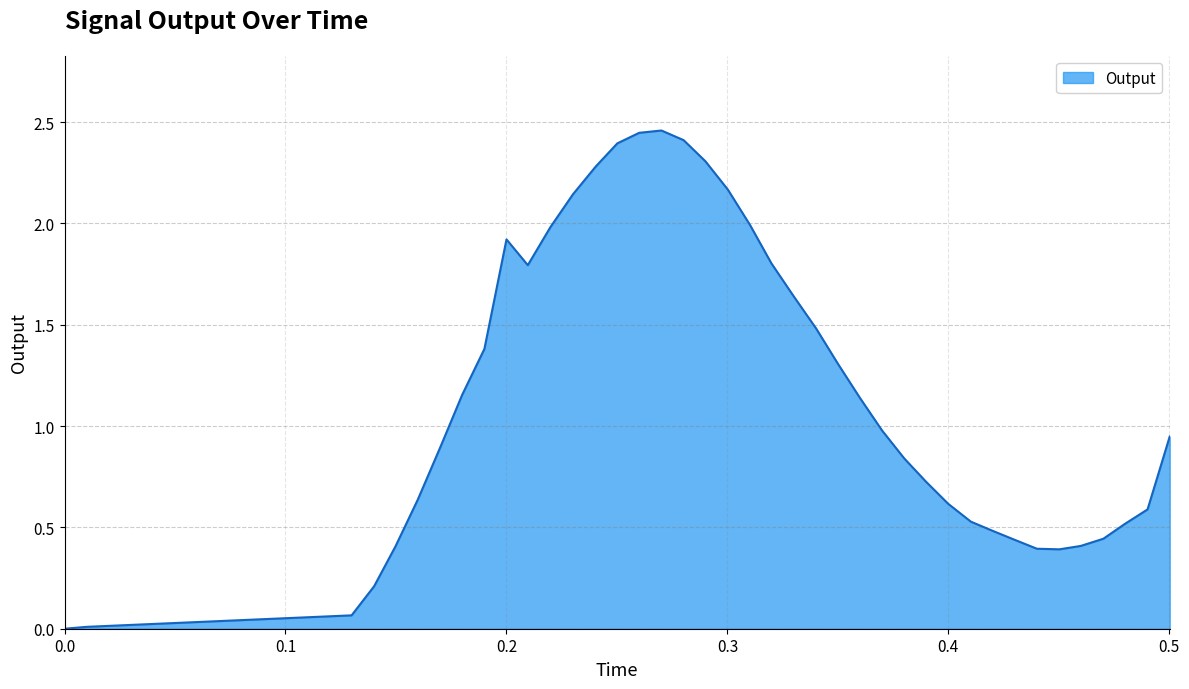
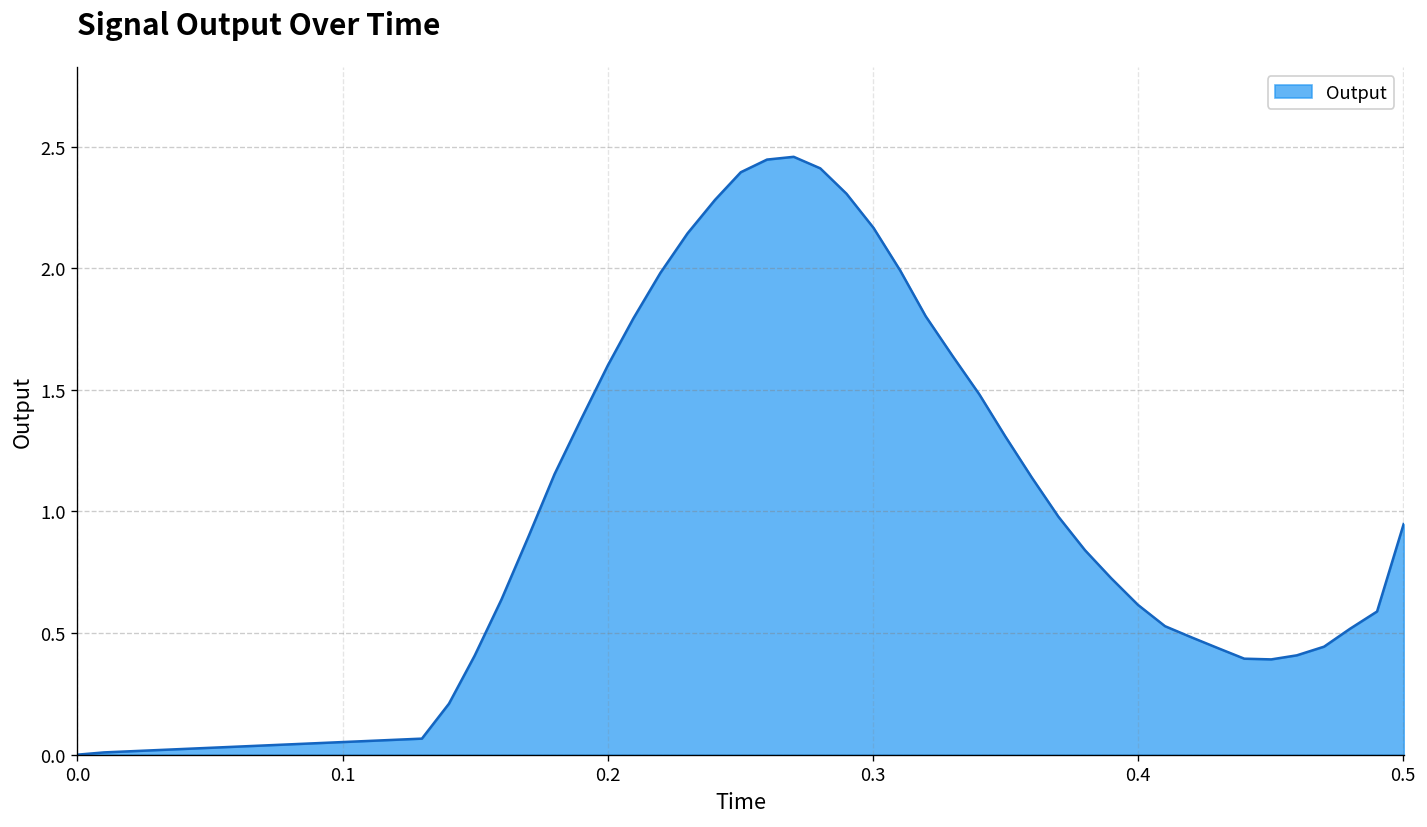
  {
    "0.0": 0.00,
-   "0.2": 1.92,
+   "0.2": 1.60,
    "0.4": 0.62,
    "0.5": 0.95
  }
